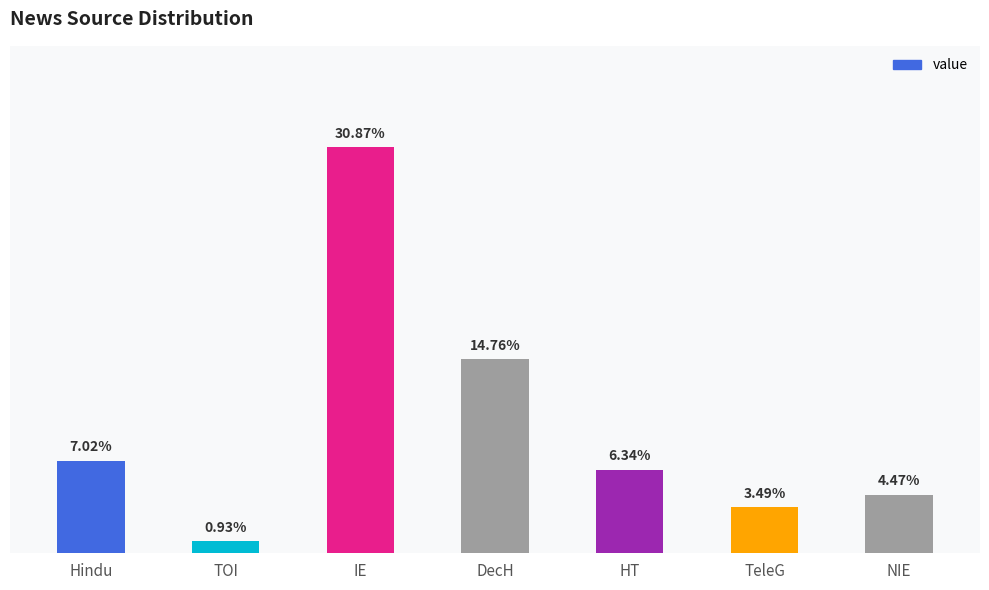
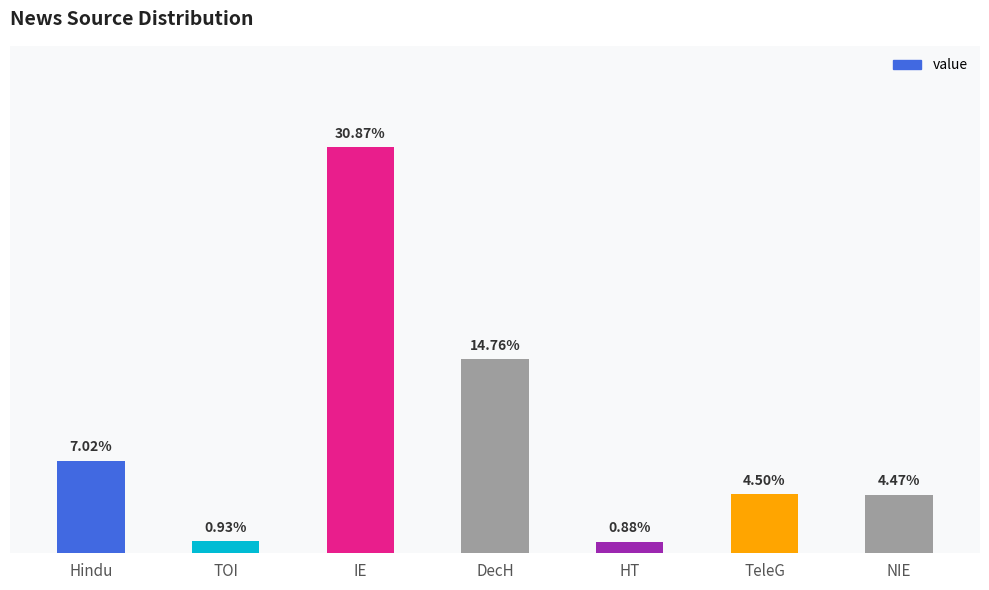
  {
    "Hindu": "7.02%",
    "TOI": "0.93%",
    "IE": "30.87%",
    "DecH": "14.76%",
-   "HT": "6.34%",
-   "TeleG": "3.49%",
+   "HT": "0.88%",
+   "TeleG": "4.50%",
    "NIE": "4.47%"
  }
